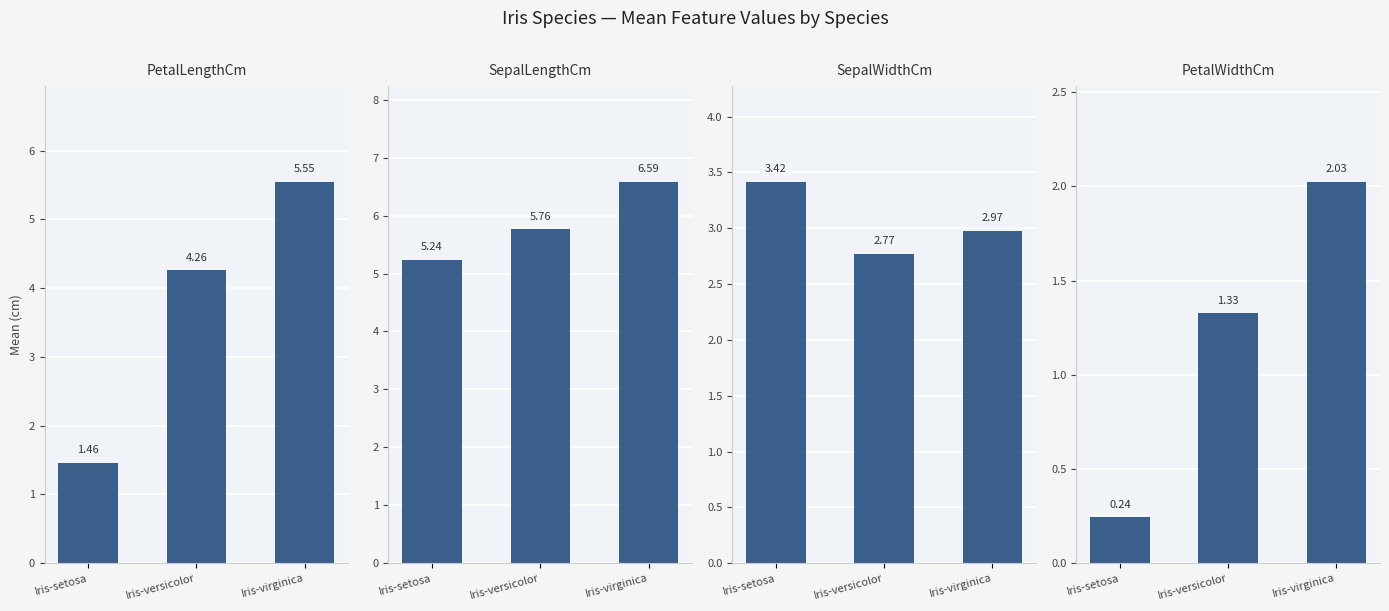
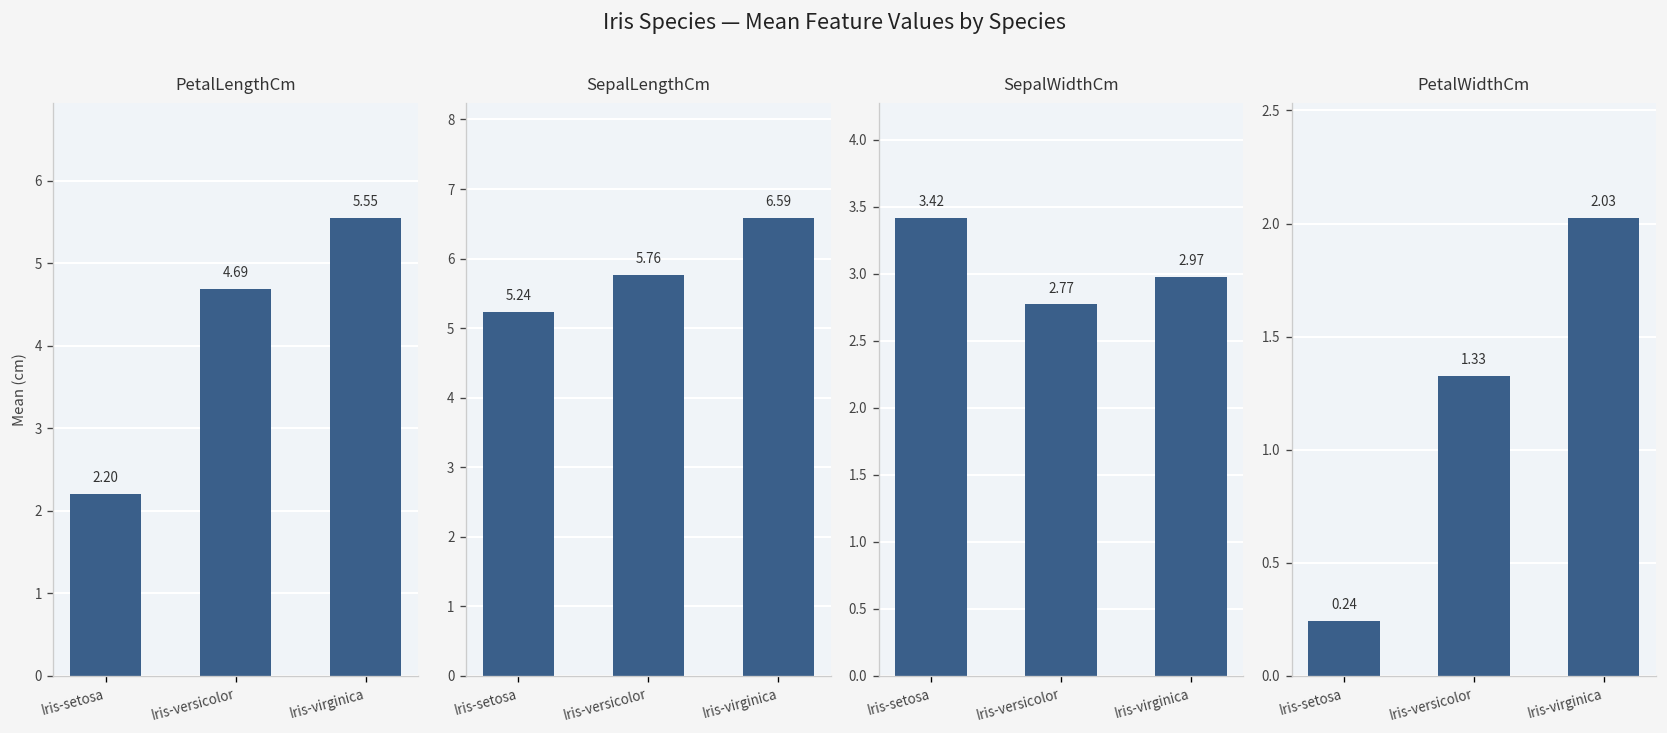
  {
    "PetalLengthCm": {
-     "Iris-setosa": 1.46,
-     "Iris-versicolor": 4.26,
+     "Iris-setosa": 2.20,
+     "Iris-versicolor": 4.69,
      "Iris-virginica": 5.55
    },
    "SepalLengthCm": {
      "Iris-setosa": 5.24,
      "Iris-versicolor": 5.76,
      "Iris-virginica": 6.59
    },
    "SepalWidthCm": {
      "Iris-setosa": 3.42,
      "Iris-versicolor": 2.77,
      "Iris-virginica": 2.97
    },
    "PetalWidthCm": {
      "Iris-setosa": 0.24,
      "Iris-versicolor": 1.33,
      "Iris-virginica": 2.03
    }
  }
